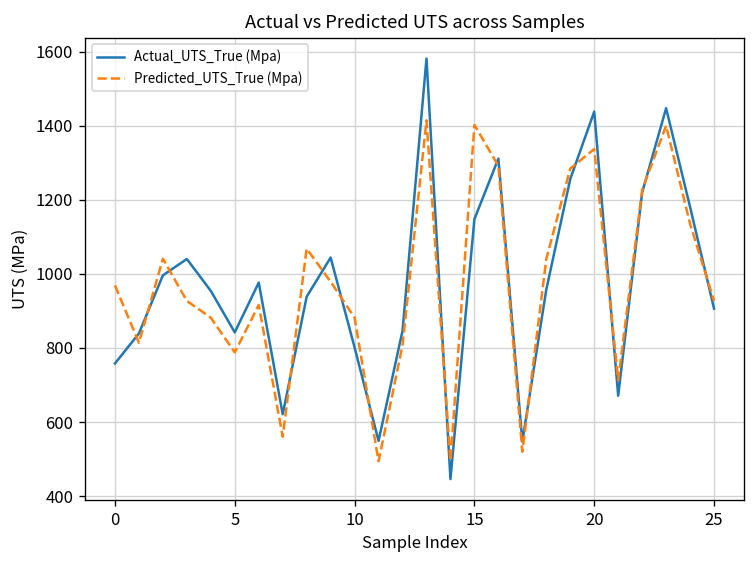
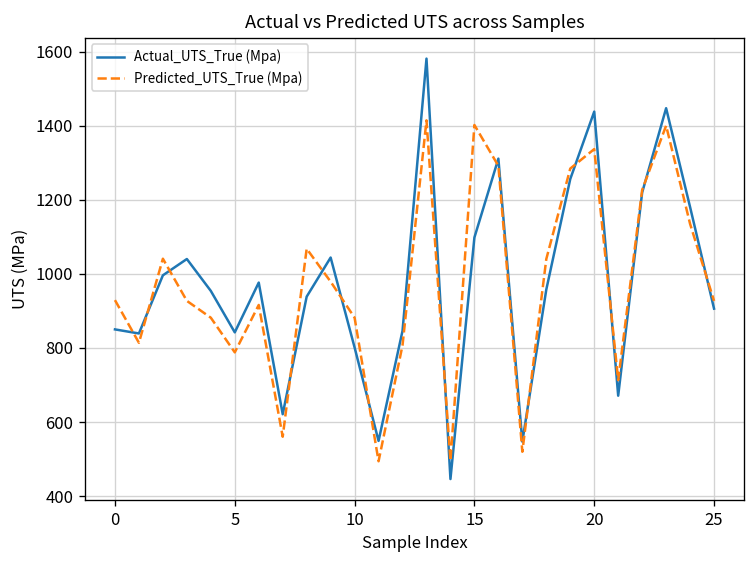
  {
    "Actual_UTS_True (Mpa)": {
-     "0": 760,
+     "0": 850,
      "5": 840,
      "10": 800,
-     "15": 1150,
+     "15": 1100,
      "20": 1440,
      "25": 910
    },
    "Predicted_UTS_True (Mpa)": {
-     "0": 970,
+     "0": 930,
      "5": 790,
      "10": 880,
      "15": 1400,
      "20": 1340,
      "25": 930
    }
  }
